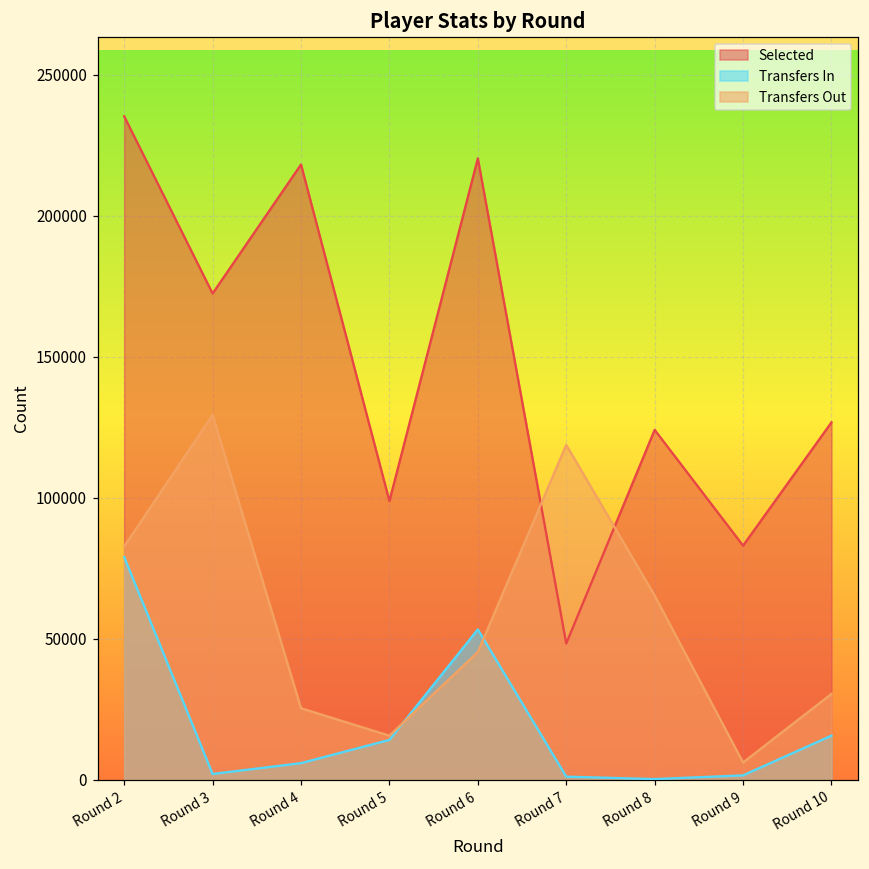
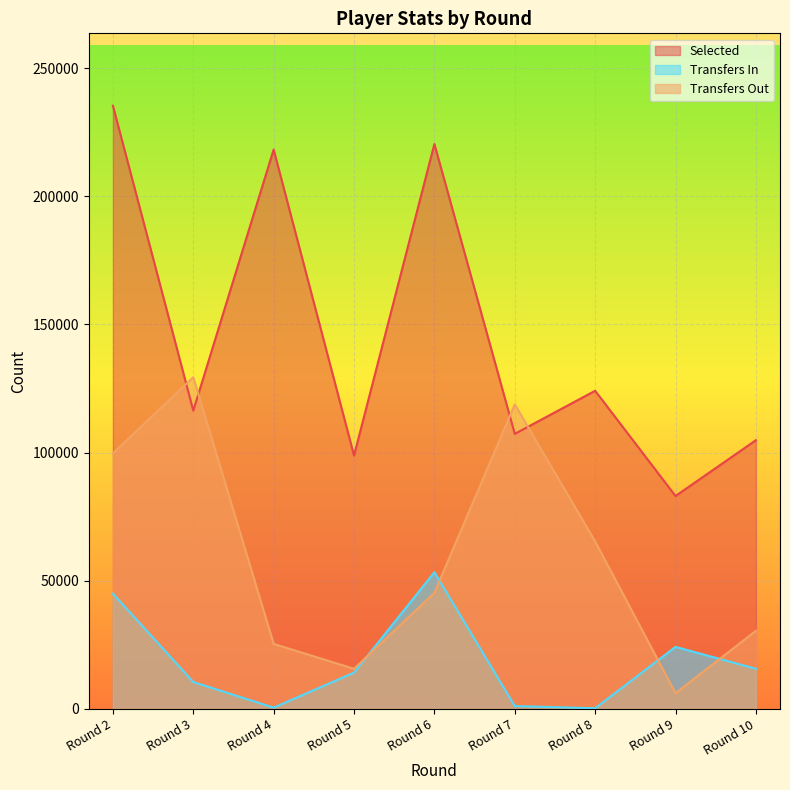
  {
    "Selected": {
      "Round 2": 235000,
-     "Round 3": 172000,
+     "Round 3": 116000,
      "Round 4": 218000,
      "Round 5": 99000,
      "Round 6": 220000,
-     "Round 7": 48000,
+     "Round 7": 107000,
      "Round 8": 124000,
      "Round 9": 83000,
-     "Round 10": 127000
+     "Round 10": 105000
    },
    "Transfers In": {
-     "Round 2": 79000,
-     "Round 3": 2000,
-     "Round 4": 6000,
+     "Round 2": 45000,
+     "Round 3": 11000,
+     "Round 4": 1000,
      "Round 5": 14000,
      "Round 6": 53000,
      "Round 7": 1000,
      "Round 8": 0,
-     "Round 9": 2000,
+     "Round 9": 24000,
      "Round 10": 16000
    },
    "Transfers Out": {
-     "Round 2": 83000,
+     "Round 2": 100000,
      "Round 3": 129000,
      "Round 4": 25000,
      "Round 5": 16000,
      "Round 6": 45000,
      "Round 7": 119000,
      "Round 8": 65000,
      "Round 9": 6000,
      "Round 10": 30000
    }
  }
